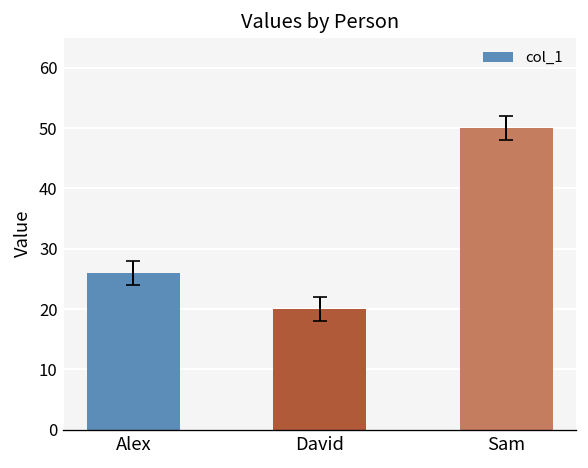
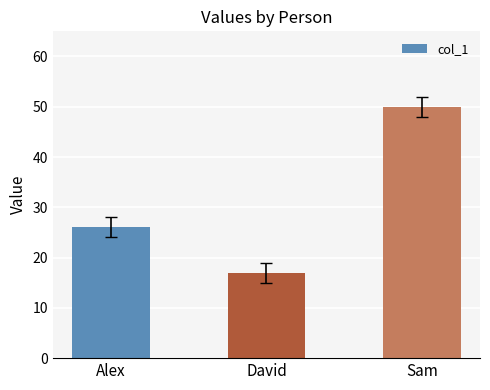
  {
    "col_1": {
      "Alex": 26,
-     "David": 20,
+     "David": 17,
      "Sam": 50
    }
  }
